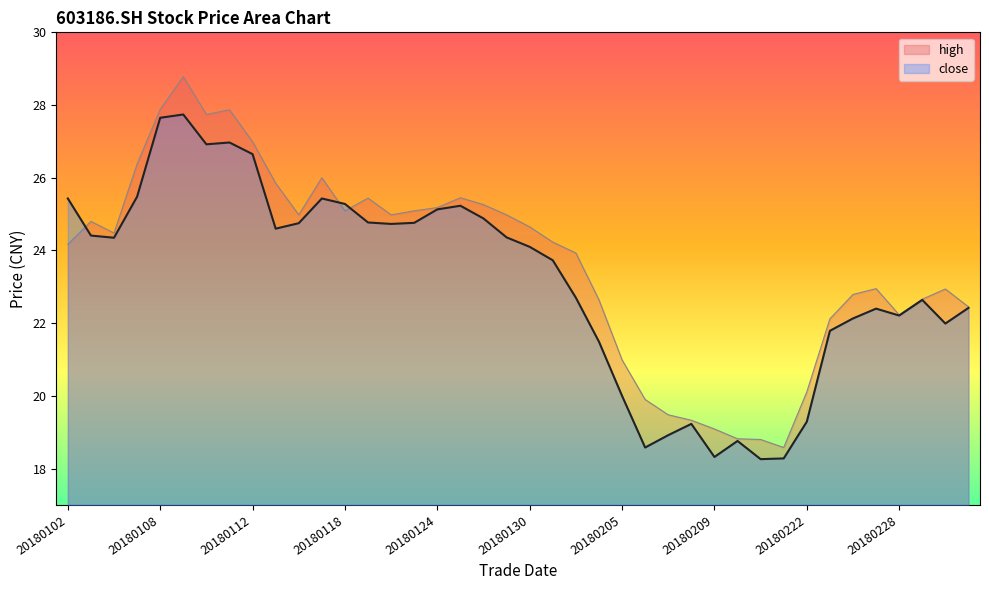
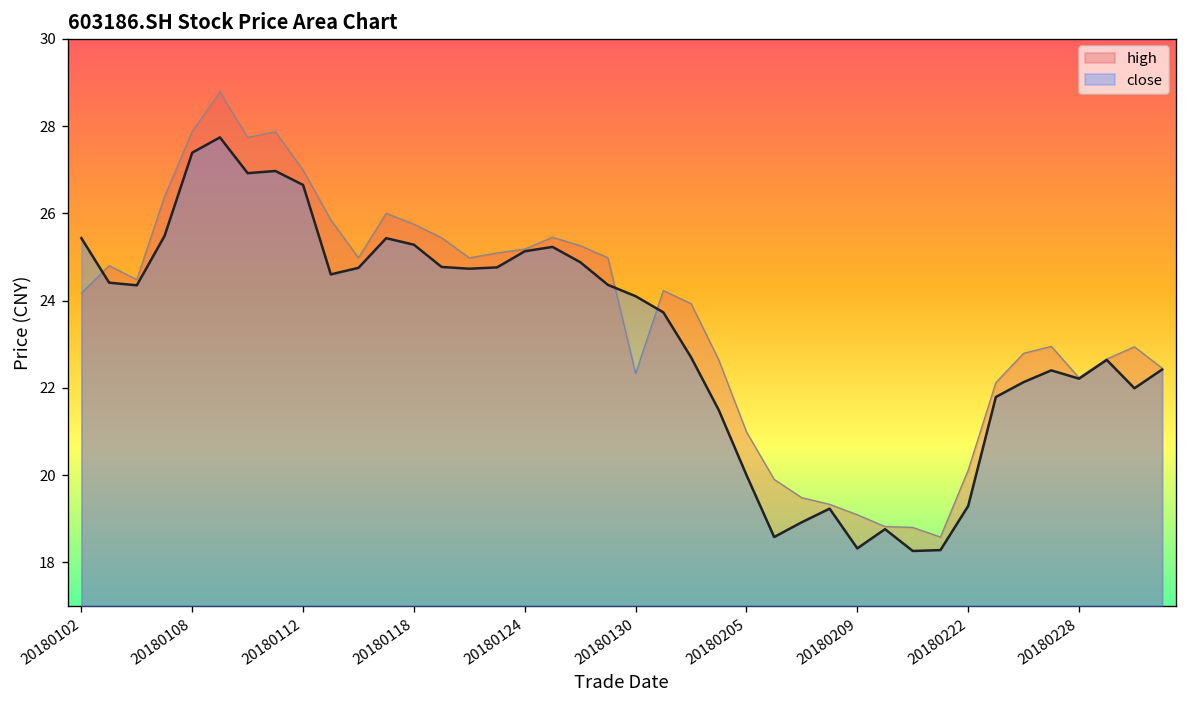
  {
    "high": {
      "20180102": 24.2,
      "20180108": 27.9,
      "20180112": 27.0,
-     "20180118": 25.1,
-     "20180130": 24.7,
+     "20180118": 25.8,
+     "20180130": 22.3,
      "20180205": 21.0,
      "20180209": 19.1,
      "20180222": 20.1
    },
    "close": {
      "20180102": 25.4,
-     "20180108": 27.7,
+     "20180108": 27.4,
      "20180112": 26.7,
      "20180118": 25.3,
      "20180130": 24.1,
      "20180205": 20.0,
      "20180209": 18.3,
      "20180222": 19.3
    }
  }
